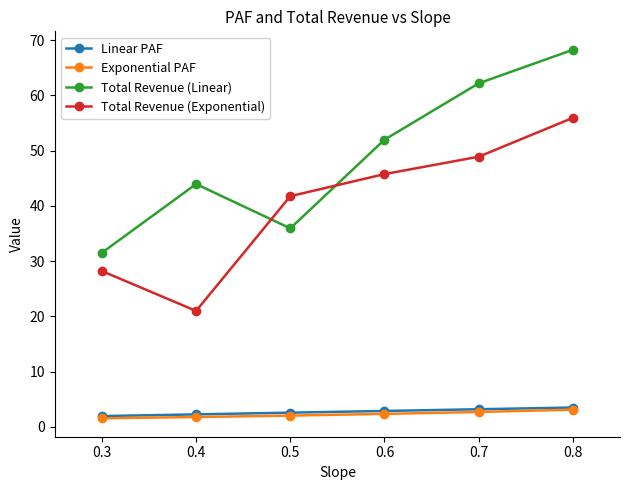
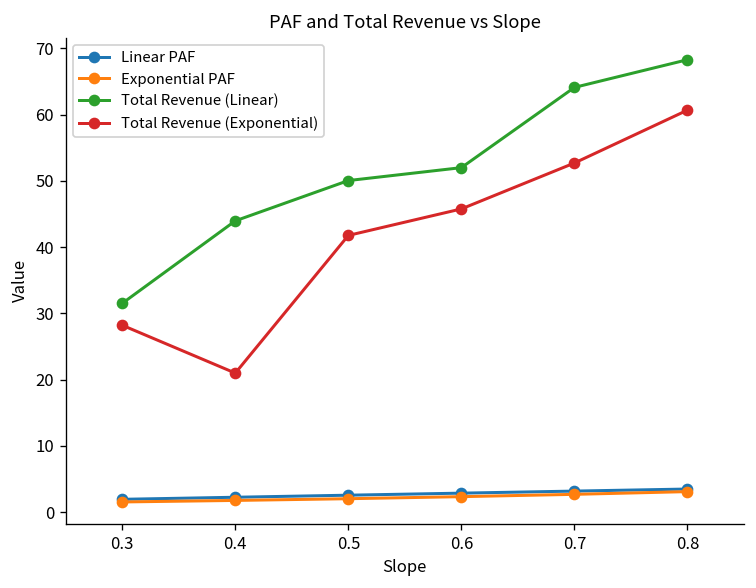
  {
    "Linear PAF": {
      "0.4": 2,
      "0.5": 3,
      "0.6": 3,
      "0.7": 3
    },
    "Exponential PAF": {
      "0.4": 2,
      "0.5": 2,
      "0.6": 2,
      "0.7": 3
    },
    "Total Revenue (Linear)": {
      "0.3": 32,
      "0.4": 44,
-     "0.5": 36,
+     "0.5": 50,
      "0.6": 52,
-     "0.7": 62,
+     "0.7": 64,
      "0.8": 68
    },
    "Total Revenue (Exponential)": {
      "0.3": 28,
      "0.4": 21,
      "0.5": 42,
      "0.6": 46,
-     "0.7": 49,
-     "0.8": 56
+     "0.7": 53,
+     "0.8": 61
    }
  }
